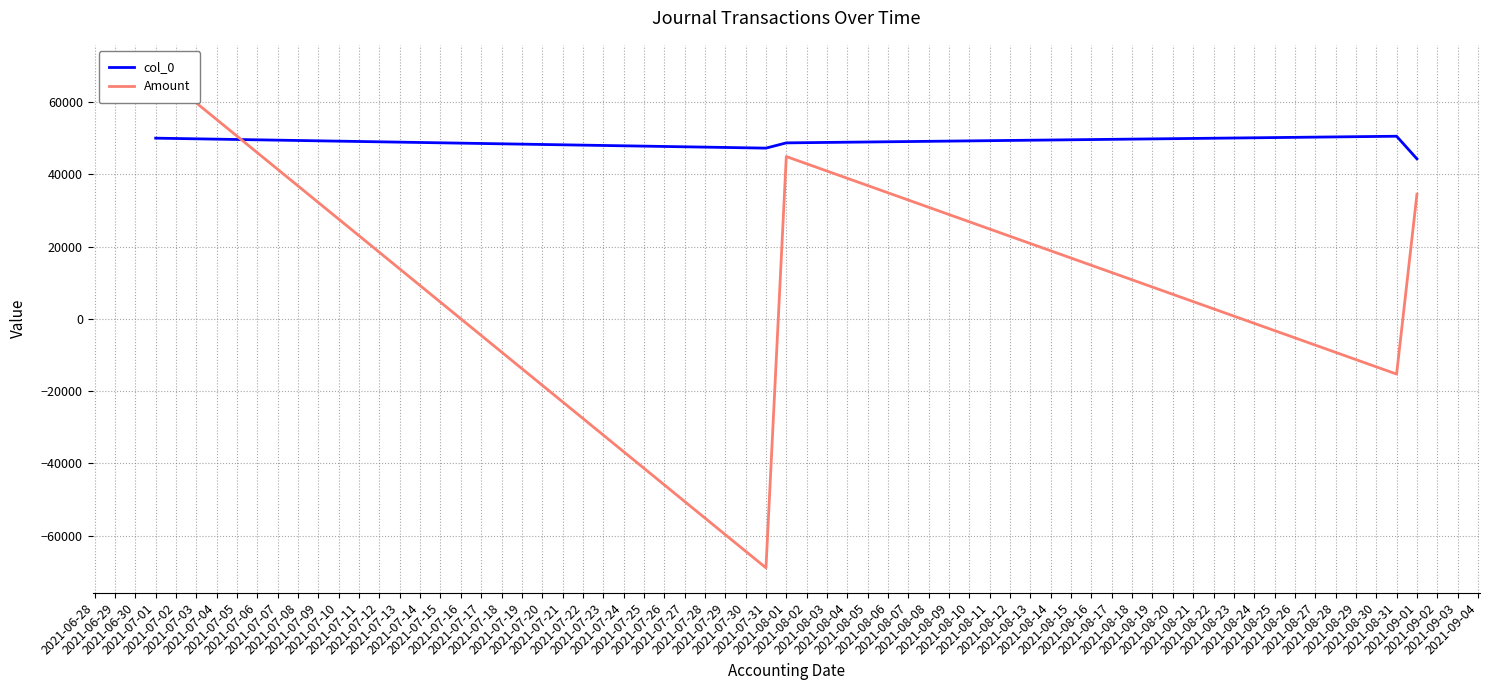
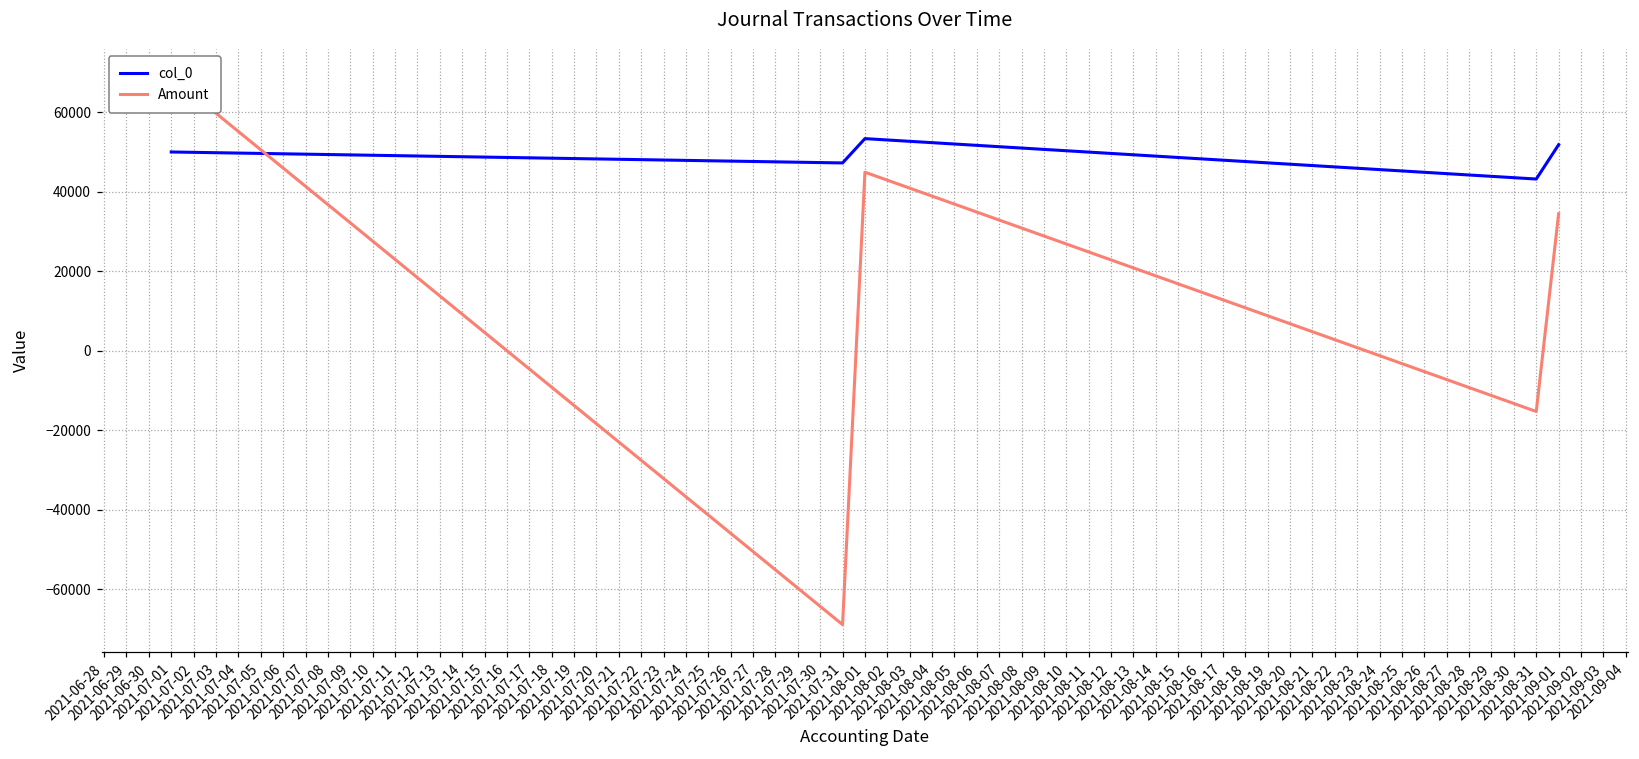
  {
    "col_0": {
      "2021-07-01": 50000,
      "2021-07-31": 47000,
-     "2021-08-01": 49000,
-     "2021-08-31": 51000,
-     "2021-09-01": 44000
+     "2021-08-01": 53000,
+     "2021-08-31": 43000,
+     "2021-09-01": 52000
    },
    "Amount": {
      "2021-07-31": -69000,
      "2021-08-01": 45000,
      "2021-08-31": -15000,
      "2021-09-01": 34000
    }
  }
